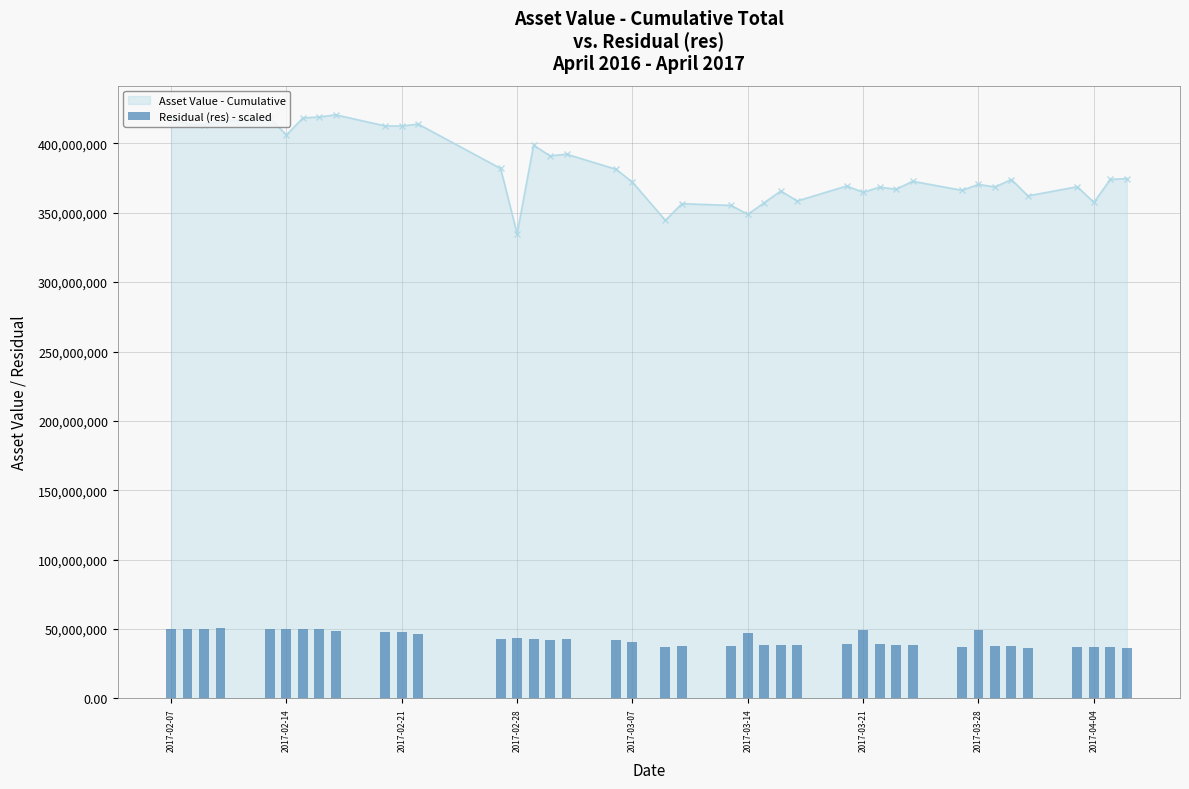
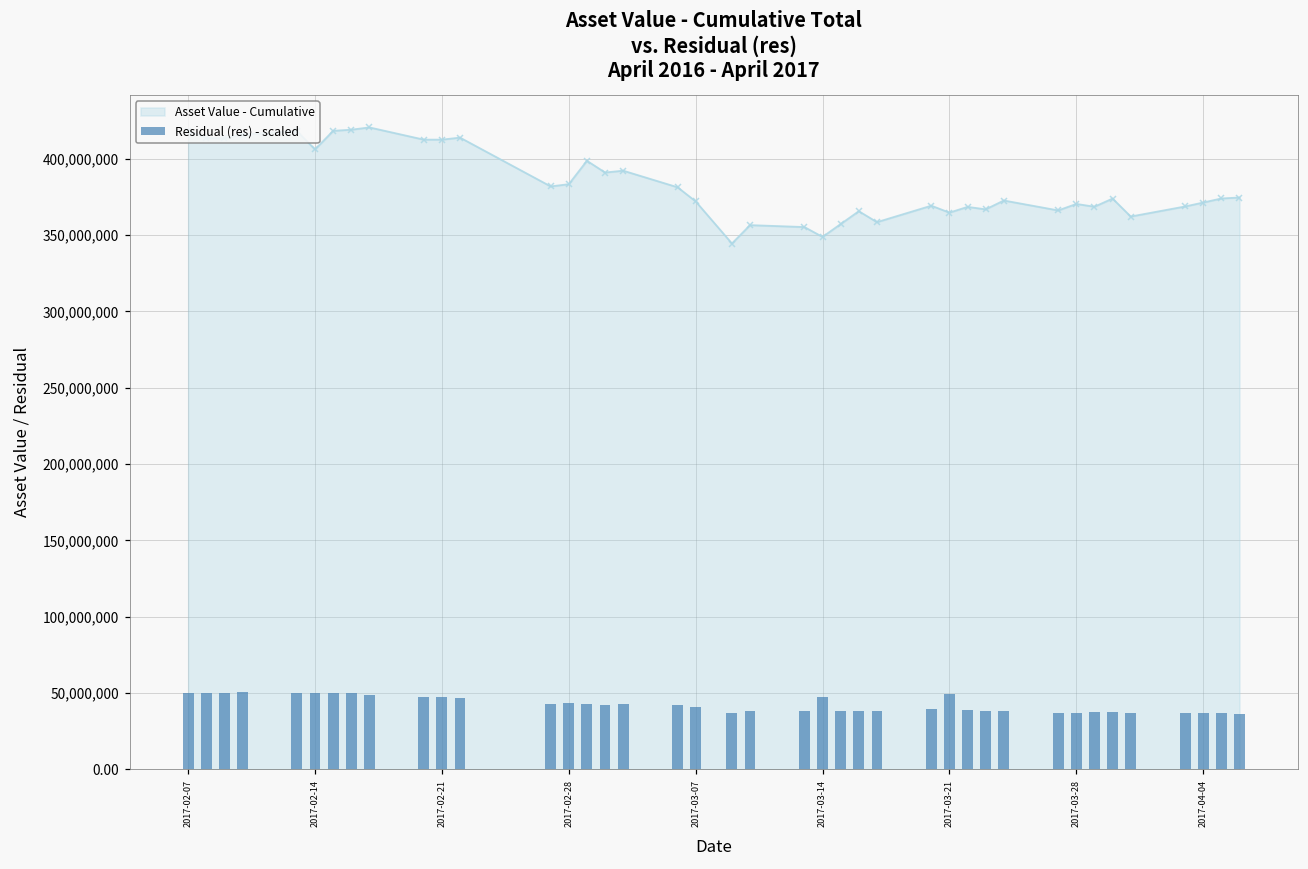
  {
    "Residual (res) - scaled": {
      "2017-02-07": "50,000,000",
      "2017-02-14": "50,000,000",
      "2017-02-21": "48,000,000",
      "2017-02-28": "43,000,000",
      "2017-03-07": "41,000,000",
      "2017-03-14": "47,000,000",
      "2017-03-21": "49,000,000",
-     "2017-03-28": "49,000,000",
+     "2017-03-28": "37,000,000",
      "2017-04-04": "37,000,000"
    },
    "Asset Value - Cumulative": {
      "2017-02-14": "406,000,000",
      "2017-02-21": "413,000,000",
-     "2017-02-28": "335,000,000",
+     "2017-02-28": "383,000,000",
      "2017-03-07": "372,000,000",
      "2017-03-14": "349,000,000",
      "2017-03-21": "365,000,000",
      "2017-03-28": "370,000,000",
-     "2017-04-04": "357,000,000"
+     "2017-04-04": "371,000,000"
    }
  }
